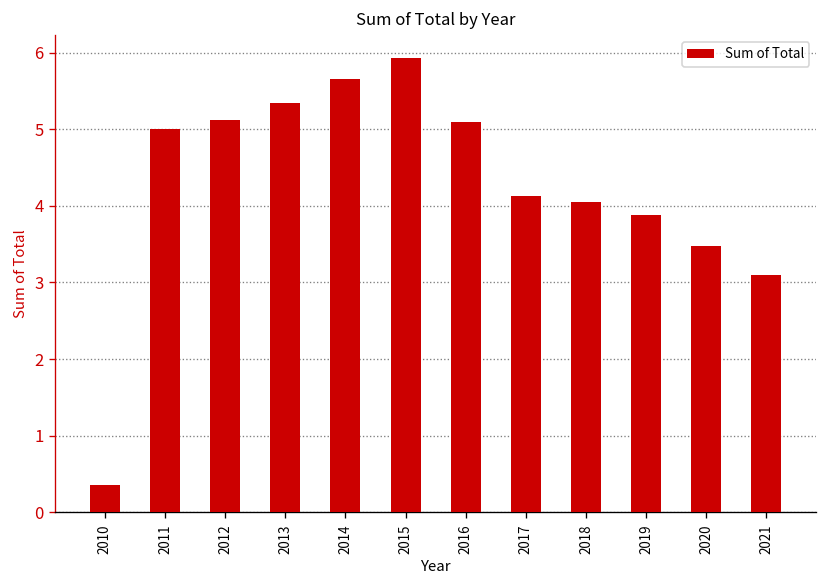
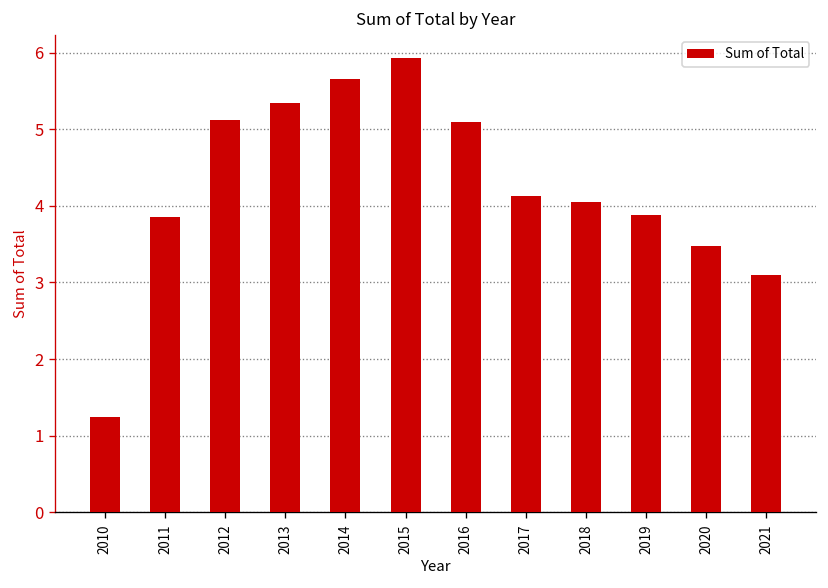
  {
-   "2010": 0.4,
-   "2011": 5.0,
+   "2010": 1.2,
+   "2011": 3.9,
    "2012": 5.1,
    "2013": 5.3,
    "2014": 5.7,
    "2015": 5.9,
    "2016": 5.1,
    "2017": 4.1,
    "2018": 4.1,
    "2019": 3.9,
    "2020": 3.5,
    "2021": 3.1
  }
